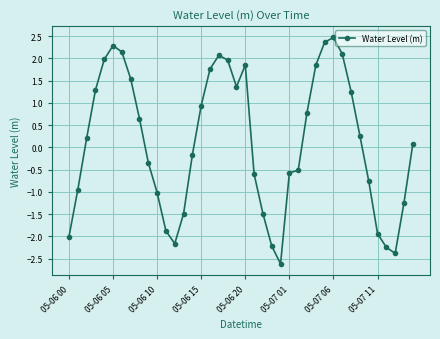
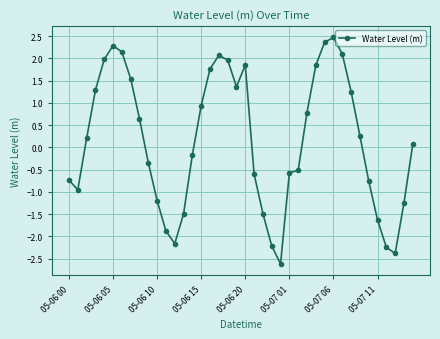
  {
-   "05-06 00": -2.0,
+   "05-06 00": -0.7,
    "05-06 05": 2.3,
-   "05-06 10": -1.0,
+   "05-06 10": -1.2,
    "05-06 15": 0.9,
    "05-06 20": 1.8,
    "05-07 01": -0.6,
    "05-07 06": 2.5,
-   "05-07 11": -1.9
+   "05-07 11": -1.6
  }
